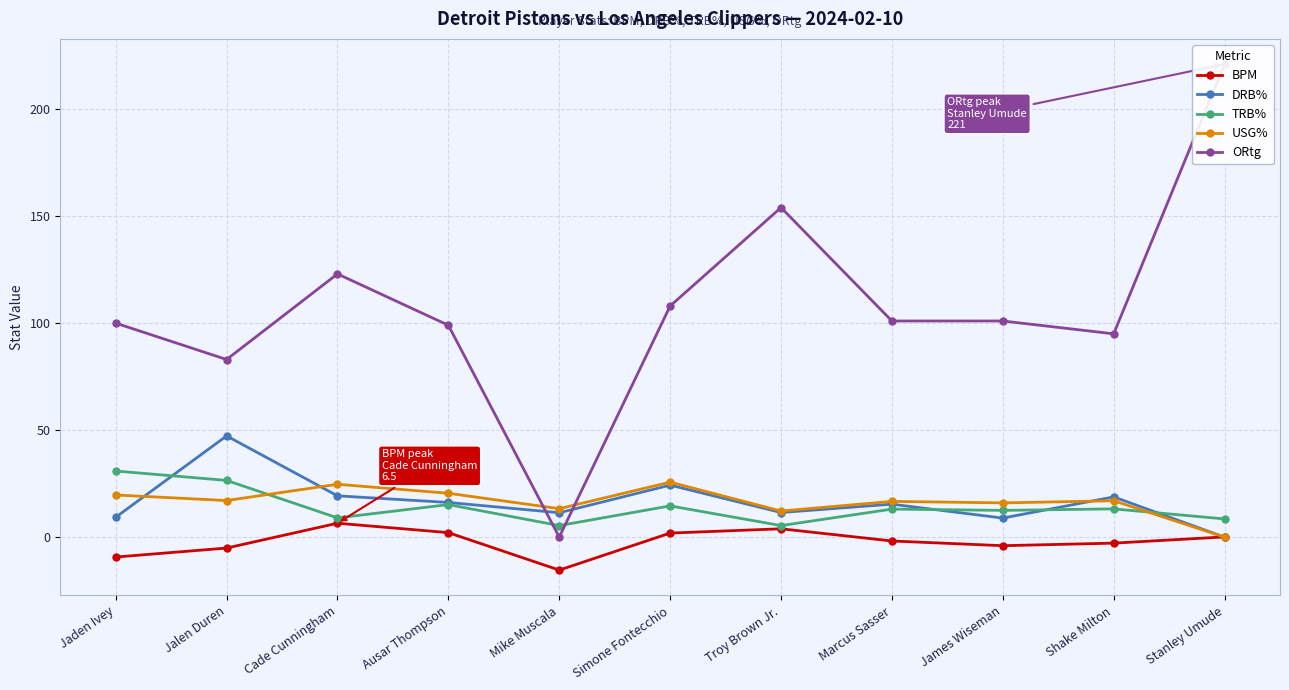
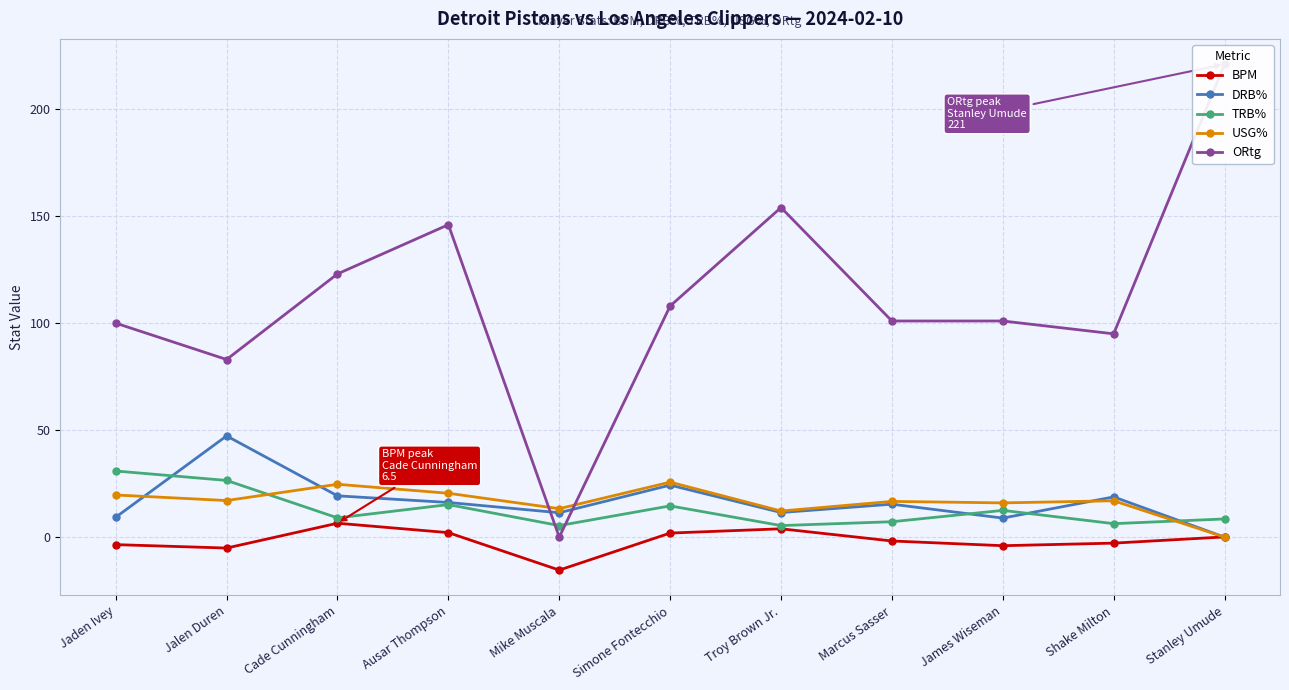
  {
    "BPM": {
-     "Jaden Ivey": -9,
+     "Jaden Ivey": -4,
      "Jalen Duren": -5,
      "Cade Cunningham": 7,
      "Ausar Thompson": 2,
      "Mike Muscala": -15,
      "Simone Fontecchio": 2,
      "Troy Brown Jr.": 4,
      "Marcus Sasser": -2,
      "James Wiseman": -4,
      "Shake Milton": -3
    },
    "DRB%": {
      "Jaden Ivey": 9,
      "Jalen Duren": 47,
      "Cade Cunningham": 19,
      "Mike Muscala": 11,
      "Simone Fontecchio": 24,
      "Marcus Sasser": 15,
      "James Wiseman": 9,
      "Shake Milton": 19
    },
    "TRB%": {
      "Jaden Ivey": 31,
      "Jalen Duren": 27,
      "Cade Cunningham": 9,
      "Mike Muscala": 5,
      "Simone Fontecchio": 15,
      "Troy Brown Jr.": 5,
-     "Marcus Sasser": 13,
+     "Marcus Sasser": 7,
      "James Wiseman": 13,
-     "Shake Milton": 13,
+     "Shake Milton": 6,
      "Stanley Umude": 9
    },
    "USG%": {
      "Jaden Ivey": 20,
      "Jalen Duren": 17,
      "Cade Cunningham": 25,
      "Mike Muscala": 13,
      "Simone Fontecchio": 26,
      "Marcus Sasser": 17,
      "James Wiseman": 16,
      "Shake Milton": 17
    },
    "ORtg": {
      "Jaden Ivey": 100,
      "Jalen Duren": 83,
      "Cade Cunningham": 123,
-     "Ausar Thompson": 99,
+     "Ausar Thompson": 146,
      "Mike Muscala": 0,
      "Simone Fontecchio": 108,
      "Troy Brown Jr.": 154,
      "Marcus Sasser": 101,
      "James Wiseman": 101,
      "Shake Milton": 95
    }
  }
